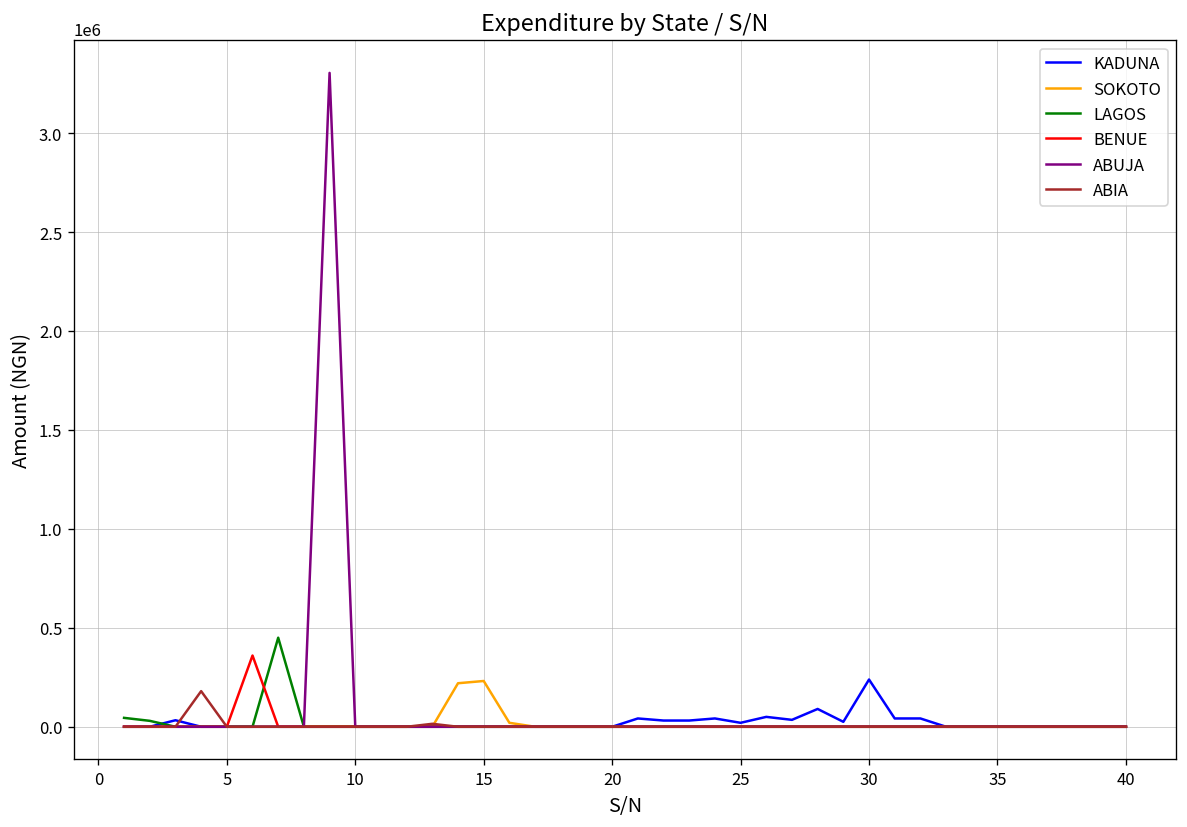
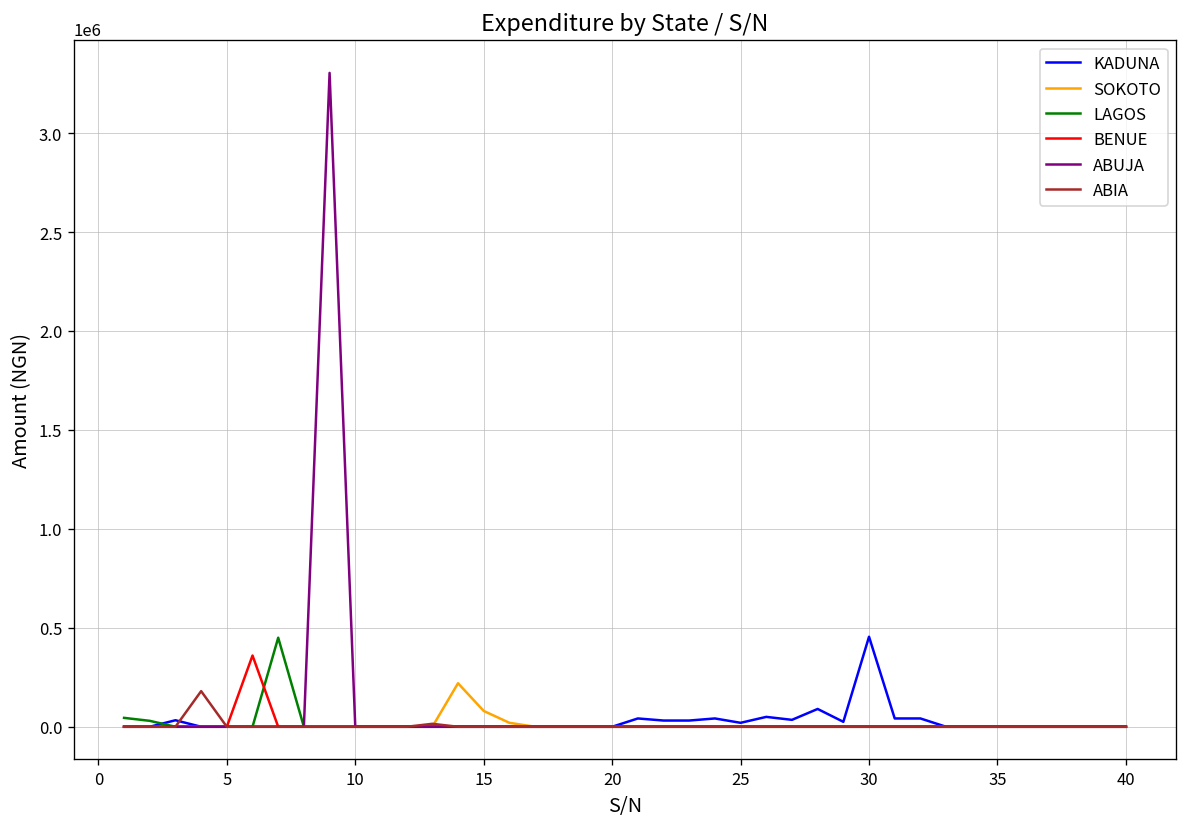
  {
    "KADUNA": {
      "25": 20000,
-     "30": 240000
+     "30": 460000
    },
    "SOKOTO": {
-     "15": 230000
+     "15": 80000
    }
  }
